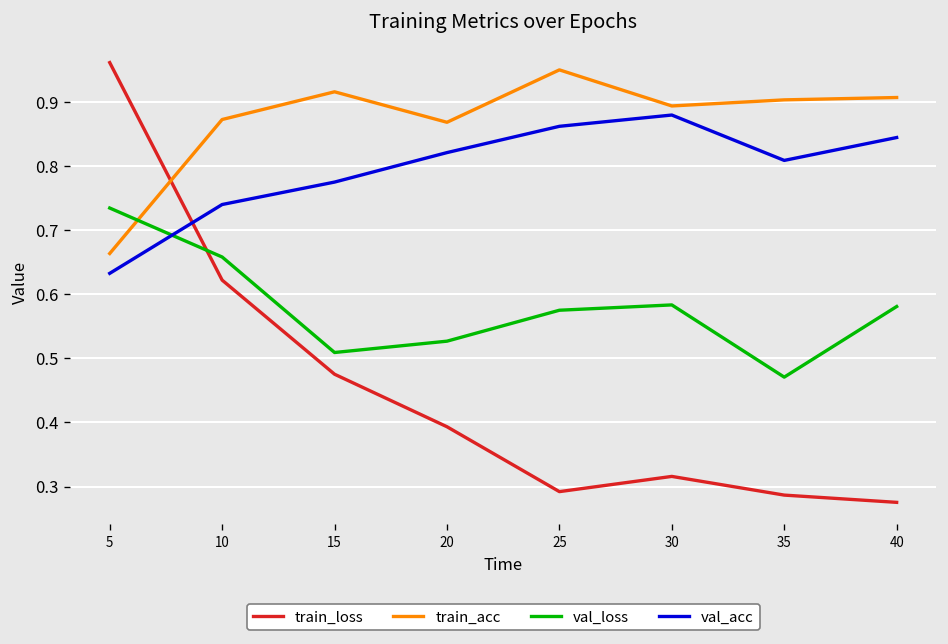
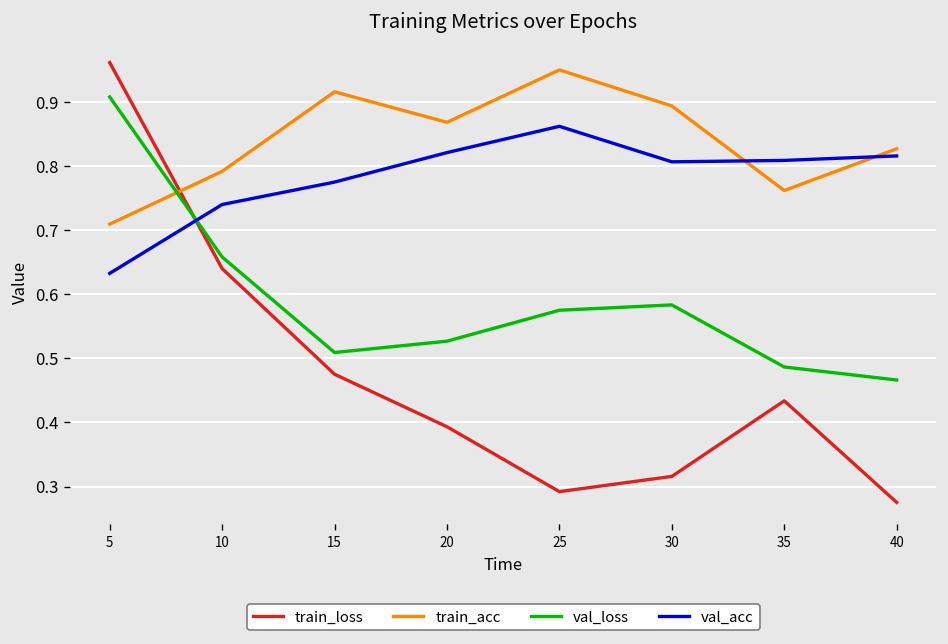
  {
    "train_loss": {
      "5": 0.96,
-     "10": 0.62,
+     "10": 0.64,
      "15": 0.48,
      "20": 0.39,
      "25": 0.29,
      "30": 0.32,
-     "35": 0.29,
+     "35": 0.43,
      "40": 0.28
    },
    "train_acc": {
-     "5": 0.66,
-     "10": 0.87,
+     "5": 0.71,
+     "10": 0.79,
      "15": 0.92,
      "20": 0.87,
      "25": 0.95,
      "30": 0.89,
-     "35": 0.90,
-     "40": 0.91
+     "35": 0.76,
+     "40": 0.83
    },
    "val_loss": {
-     "5": 0.73,
+     "5": 0.91,
      "10": 0.66,
      "15": 0.51,
      "20": 0.53,
      "25": 0.58,
      "30": 0.58,
-     "35": 0.47,
-     "40": 0.58
+     "35": 0.49,
+     "40": 0.47
    },
    "val_acc": {
      "5": 0.63,
      "10": 0.74,
      "15": 0.78,
      "20": 0.82,
      "25": 0.86,
-     "30": 0.88,
+     "30": 0.81,
      "35": 0.81,
-     "40": 0.84
+     "40": 0.82
    }
  }
